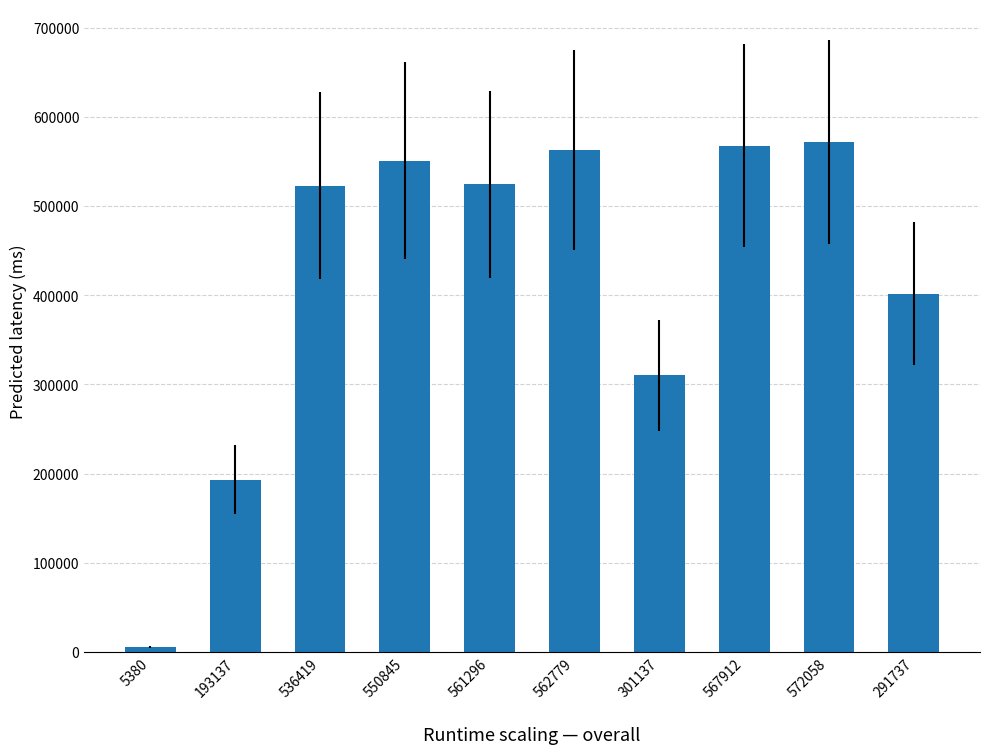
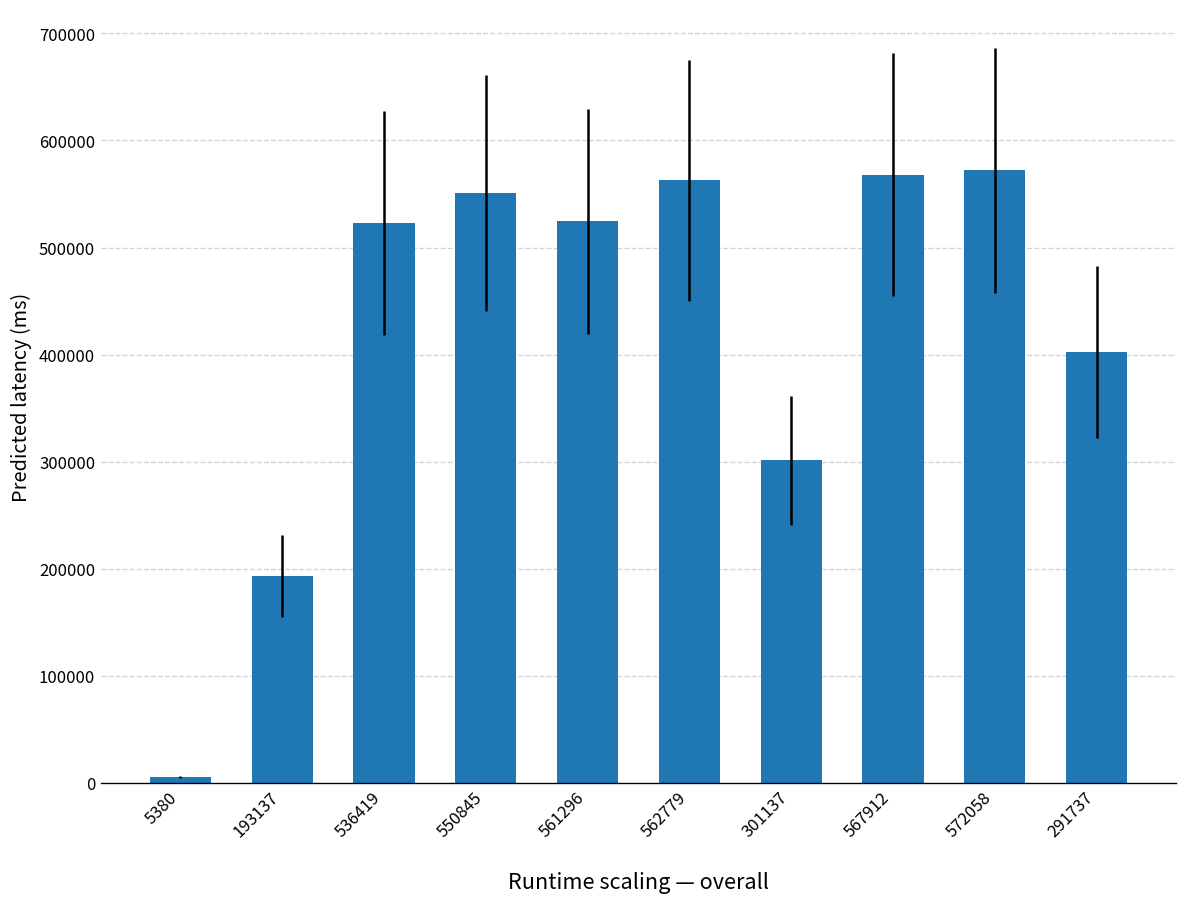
  {
    "5380": 10000,
    "193137": 190000,
    "536419": 520000,
    "550845": 550000,
    "561296": 520000,
    "562779": 560000,
-   "301137": 310000,
+   "301137": 300000,
    "567912": 570000,
    "572058": 570000,
    "291737": 400000
  }
